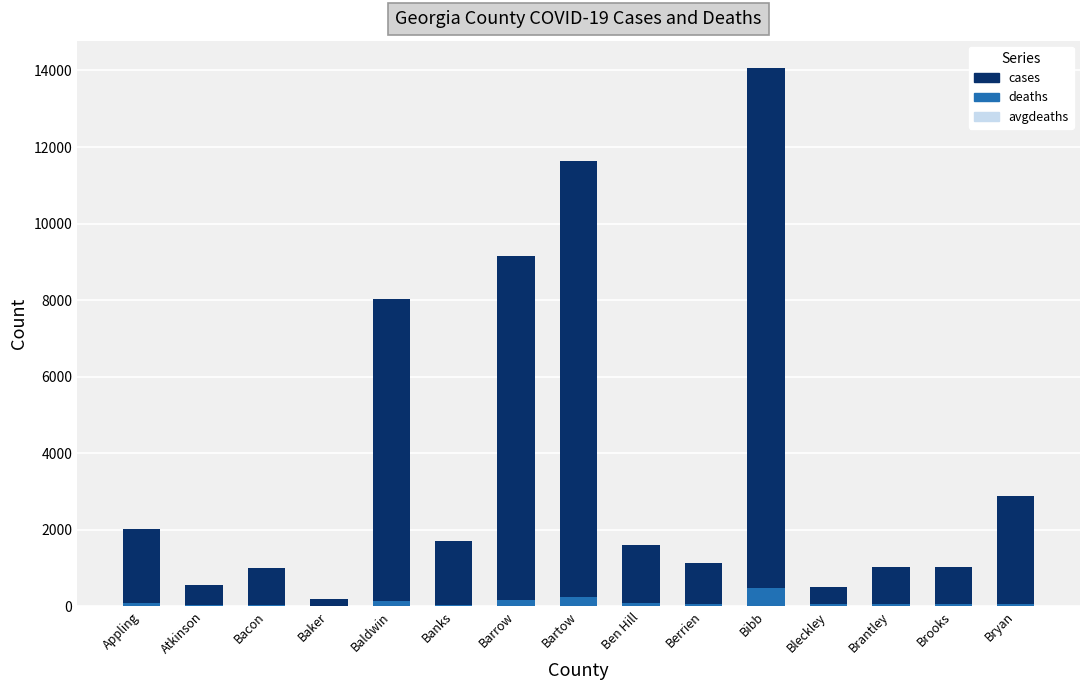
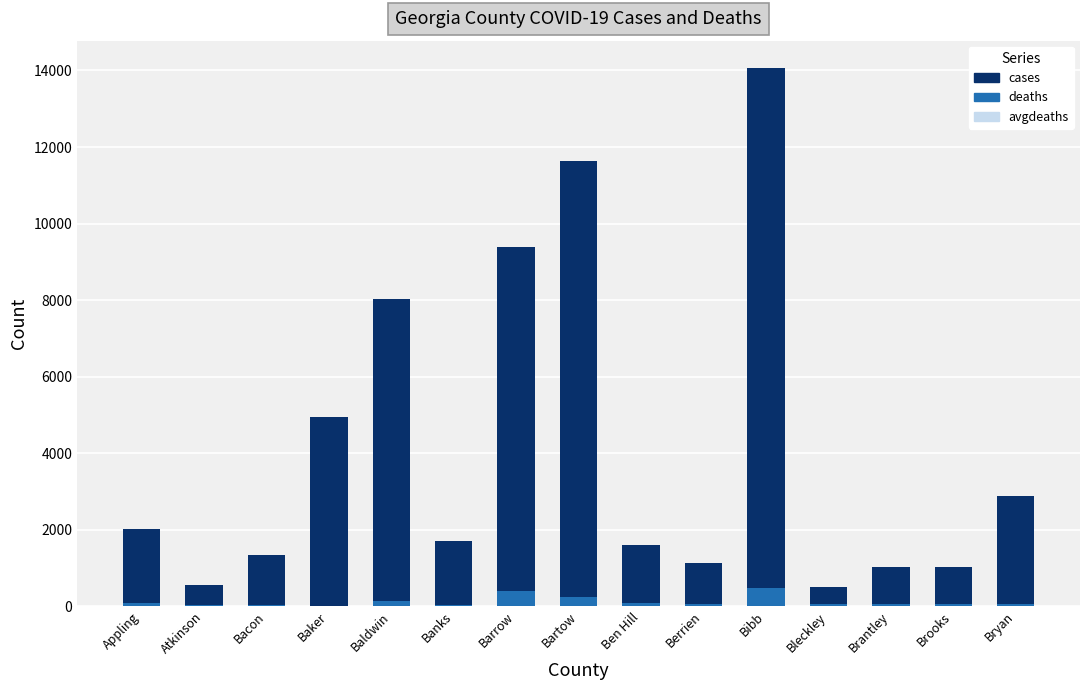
  {
    "avgdeaths": {
      "Appling": 0,
      "Atkinson": 0,
      "Bacon": 0,
      "Baker": 0,
      "Baldwin": 0,
      "Banks": 0,
      "Barrow": 0,
      "Bartow": 0,
      "Ben Hill": 0,
      "Berrien": 0,
      "Bibb": 0,
      "Bleckley": 0,
      "Brantley": 0,
      "Brooks": 0,
      "Bryan": 0
    },
    "deaths": {
      "Appling": 100,
      "Baldwin": 100,
-     "Barrow": 100,
+     "Barrow": 400,
      "Bartow": 200,
      "Ben Hill": 100,
      "Bibb": 500
    },
    "cases": {
      "Appling": 1900,
      "Atkinson": 500,
-     "Bacon": 1000,
-     "Baker": 200,
+     "Bacon": 1300,
+     "Baker": 4900,
      "Baldwin": 7900,
      "Banks": 1700,
      "Barrow": 9000,
      "Bartow": 11400,
      "Ben Hill": 1500,
      "Berrien": 1100,
      "Bibb": 13600,
      "Bleckley": 400,
      "Brantley": 1000,
      "Brooks": 1000,
      "Bryan": 2800
    }
  }
